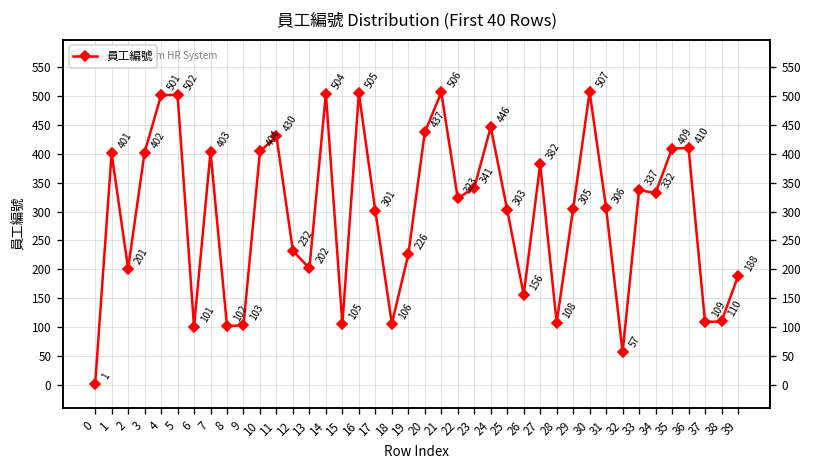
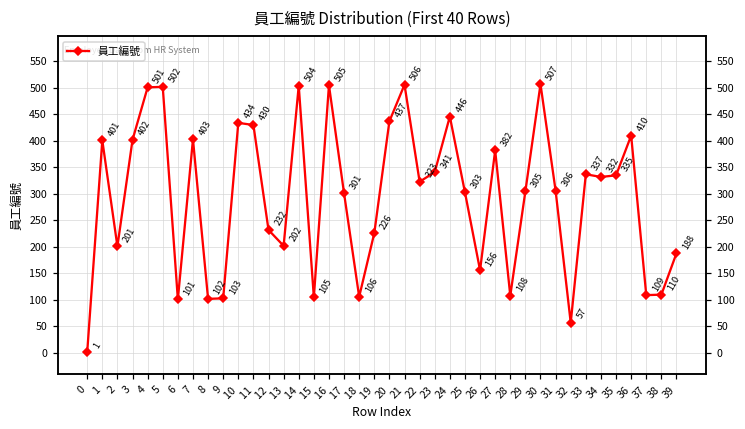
  {
    "0": 1,
    "1": 401,
    "2": 201,
    "3": 402,
    "5": 502,
    "6": 101,
    "7": 403,
    "9": 103,
-   "10": 404,
+   "10": 434,
    "11": 430,
    "12": 232,
    "13": 202,
    "14": 504,
    "15": 105,
    "16": 505,
    "17": 301,
    "18": 106,
    "19": 226,
    "20": 437,
    "21": 506,
    "23": 341,
    "24": 446,
    "25": 303,
    "26": 156,
    "27": 382,
    "28": 108,
    "29": 305,
    "30": 507,
    "31": 306,
    "32": 57,
    "33": 337,
-   "35": 409,
+   "35": 335,
    "36": 410,
    "38": 110,
    "39": 188
  }
